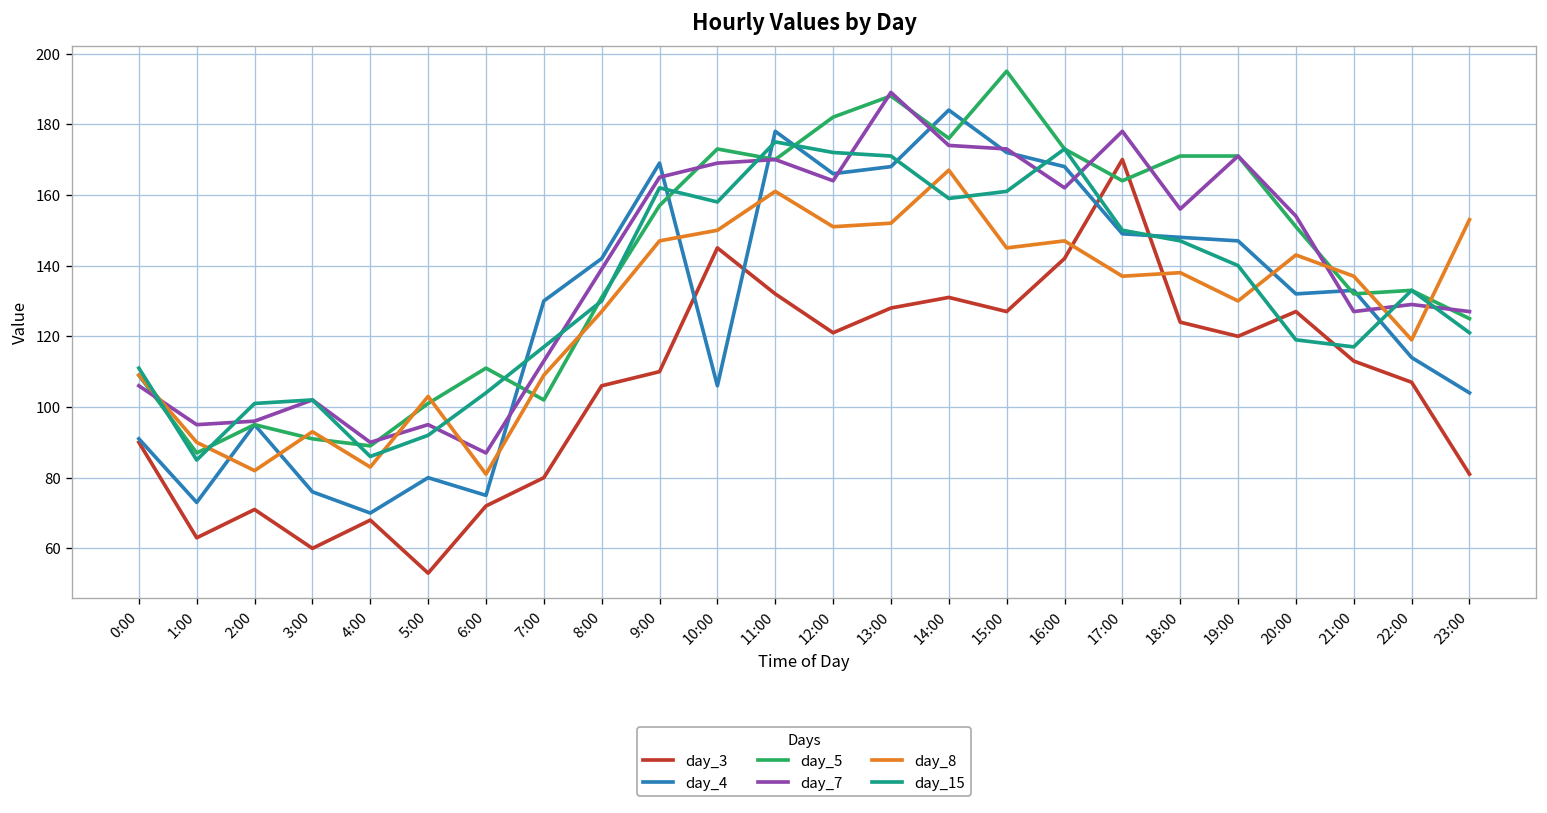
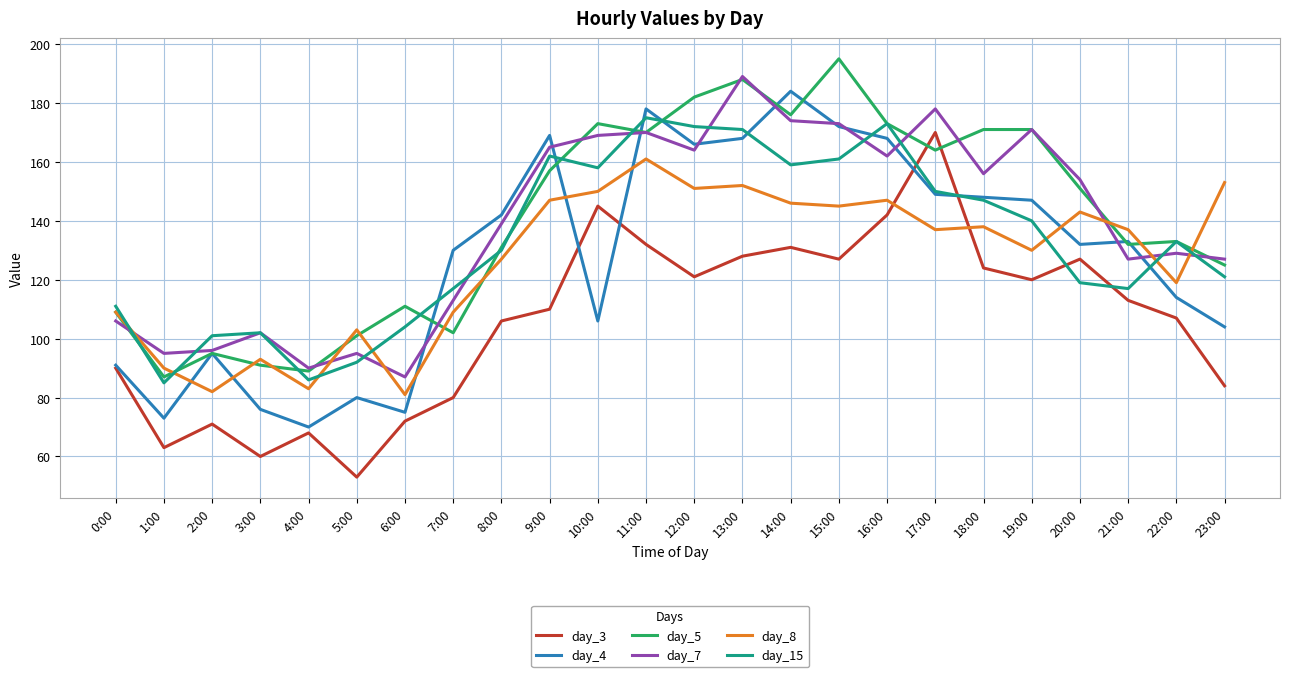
  {
    "day_3": {
      "0:00": 90,
      "1:00": 63,
      "2:00": 71,
      "3:00": 60,
      "4:00": 68,
      "5:00": 53,
      "6:00": 72,
      "7:00": 80,
      "8:00": 106,
      "9:00": 110,
      "10:00": 145,
      "11:00": 132,
      "12:00": 121,
      "13:00": 128,
      "14:00": 131,
      "15:00": 127,
      "16:00": 142,
      "17:00": 170,
      "18:00": 124,
      "19:00": 120,
      "20:00": 127,
      "21:00": 113,
      "22:00": 107,
-     "23:00": 81
+     "23:00": 84
    },
    "day_4": {
      "0:00": 91,
      "1:00": 73,
      "3:00": 76,
      "4:00": 70,
      "5:00": 80,
      "6:00": 75,
      "7:00": 130,
      "8:00": 142,
      "9:00": 169,
      "10:00": 106,
      "11:00": 178,
      "12:00": 166,
      "13:00": 168,
      "14:00": 184,
      "15:00": 172,
      "16:00": 168,
      "17:00": 149,
      "18:00": 148,
      "19:00": 147,
      "20:00": 132,
      "21:00": 133,
      "22:00": 114,
      "23:00": 104
    },
    "day_7": {
      "0:00": 106,
      "1:00": 95,
      "2:00": 96,
      "4:00": 90,
      "5:00": 95,
      "6:00": 87,
      "7:00": 113,
      "8:00": 139,
      "9:00": 165,
      "10:00": 169,
      "12:00": 164,
      "13:00": 189,
      "14:00": 174,
      "15:00": 173,
      "16:00": 162,
      "17:00": 178,
      "18:00": 156,
      "20:00": 154,
      "21:00": 127,
      "22:00": 129,
      "23:00": 127
    },
    "day_8": {
      "1:00": 90,
      "2:00": 82,
      "3:00": 93,
      "4:00": 83,
      "5:00": 103,
      "6:00": 81,
      "7:00": 109,
      "8:00": 127,
      "9:00": 147,
      "10:00": 150,
      "11:00": 161,
      "12:00": 151,
      "13:00": 152,
-     "14:00": 167,
+     "14:00": 146,
      "15:00": 145,
      "16:00": 147,
      "17:00": 137,
      "18:00": 138,
      "19:00": 130,
      "20:00": 143,
      "21:00": 137,
      "22:00": 119,
      "23:00": 153
    }
  }
